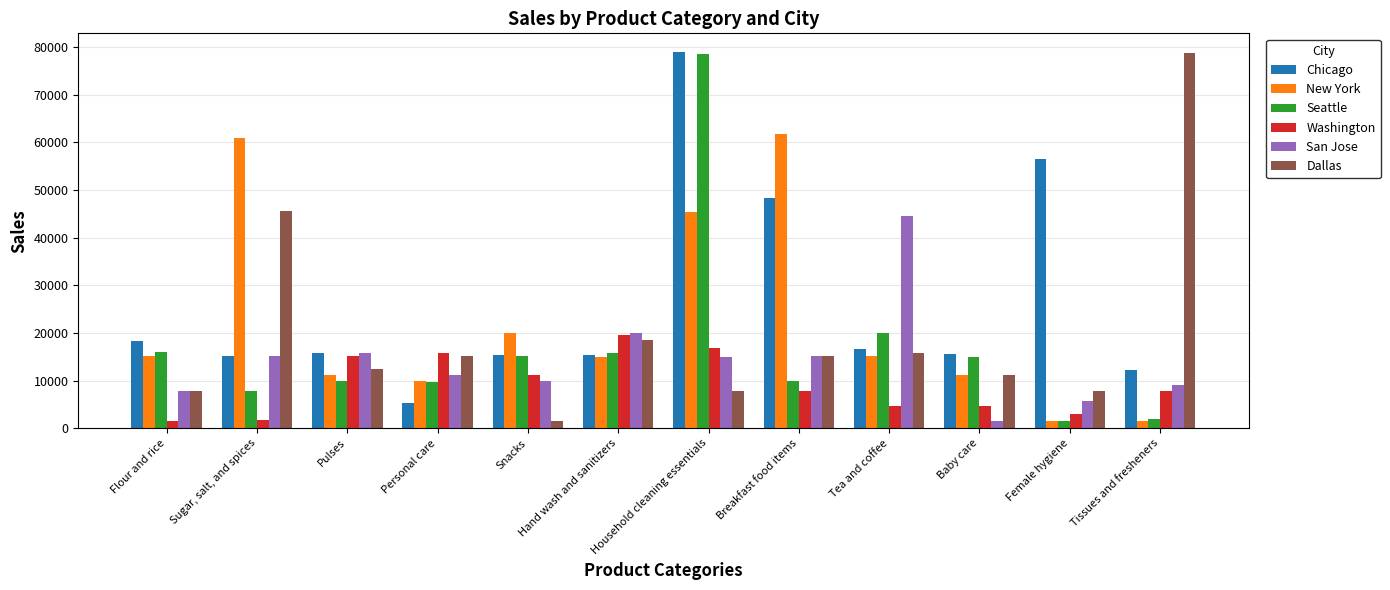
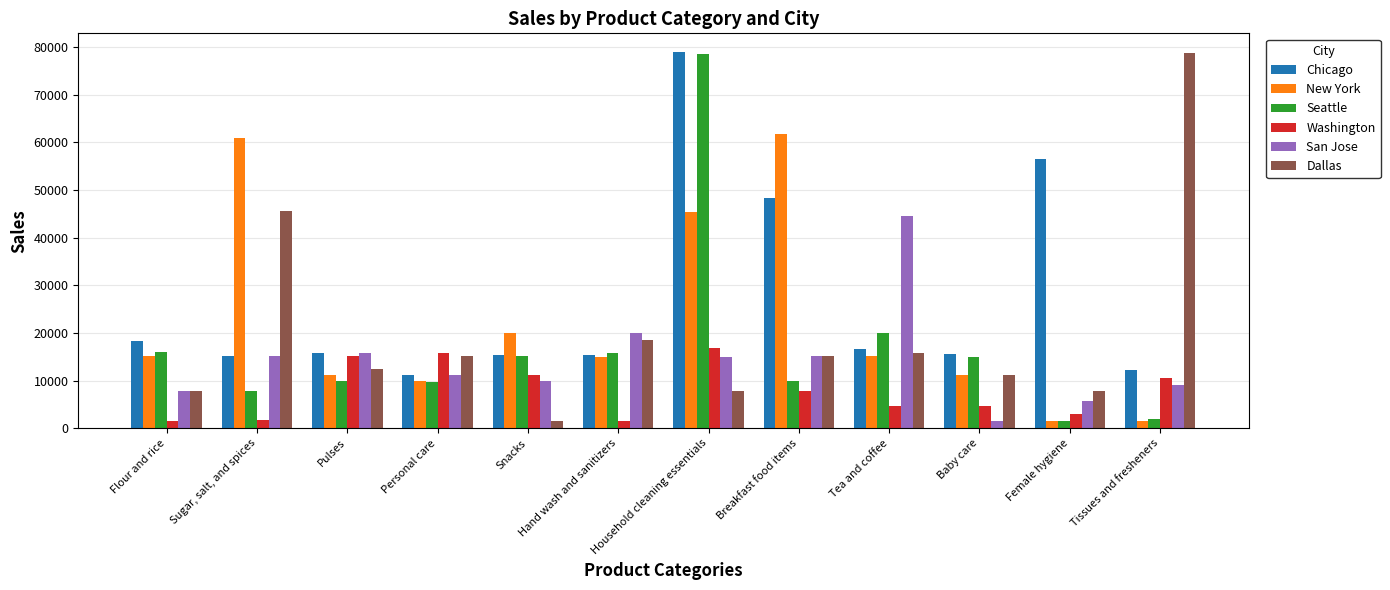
  {
    "Chicago": {
      "Flour and rice": 18000,
      "Sugar, salt, and spices": 15000,
      "Pulses": 16000,
-     "Personal care": 5000,
+     "Personal care": 11000,
      "Snacks": 15000,
      "Hand wash and sanitizers": 15000,
      "Household cleaning essentials": 79000,
      "Breakfast food items": 48000,
      "Tea and coffee": 17000,
      "Baby care": 15000,
      "Female hygiene": 56000,
      "Tissues and fresheners": 12000
    },
    "New York": {
      "Flour and rice": 15000,
      "Sugar, salt, and spices": 61000,
      "Pulses": 11000,
      "Personal care": 10000,
      "Snacks": 20000,
      "Hand wash and sanitizers": 15000,
      "Household cleaning essentials": 45000,
      "Breakfast food items": 62000,
      "Tea and coffee": 15000,
      "Baby care": 11000,
      "Female hygiene": 1000,
      "Tissues and fresheners": 2000
    },
    "Seattle": {
      "Flour and rice": 16000,
      "Sugar, salt, and spices": 8000,
      "Pulses": 10000,
      "Personal care": 10000,
      "Snacks": 15000,
      "Hand wash and sanitizers": 16000,
      "Household cleaning essentials": 78000,
      "Breakfast food items": 10000,
      "Tea and coffee": 20000,
      "Baby care": 15000,
      "Female hygiene": 2000,
      "Tissues and fresheners": 2000
    },
    "Washington": {
      "Flour and rice": 2000,
      "Sugar, salt, and spices": 2000,
      "Pulses": 15000,
      "Personal care": 16000,
      "Snacks": 11000,
-     "Hand wash and sanitizers": 19000,
+     "Hand wash and sanitizers": 2000,
      "Household cleaning essentials": 17000,
      "Breakfast food items": 8000,
      "Tea and coffee": 5000,
      "Baby care": 5000,
      "Female hygiene": 3000,
-     "Tissues and fresheners": 8000
+     "Tissues and fresheners": 11000
    },
    "San Jose": {
      "Flour and rice": 8000,
      "Sugar, salt, and spices": 15000,
      "Pulses": 16000,
      "Personal care": 11000,
      "Snacks": 10000,
      "Hand wash and sanitizers": 20000,
      "Household cleaning essentials": 15000,
      "Breakfast food items": 15000,
      "Tea and coffee": 45000,
      "Baby care": 2000,
      "Female hygiene": 6000,
      "Tissues and fresheners": 9000
    },
    "Dallas": {
      "Flour and rice": 8000,
      "Sugar, salt, and spices": 46000,
      "Pulses": 13000,
      "Personal care": 15000,
      "Snacks": 2000,
      "Hand wash and sanitizers": 19000,
      "Household cleaning essentials": 8000,
      "Breakfast food items": 15000,
      "Tea and coffee": 16000,
      "Baby care": 11000,
      "Female hygiene": 8000,
      "Tissues and fresheners": 79000
    }
  }
